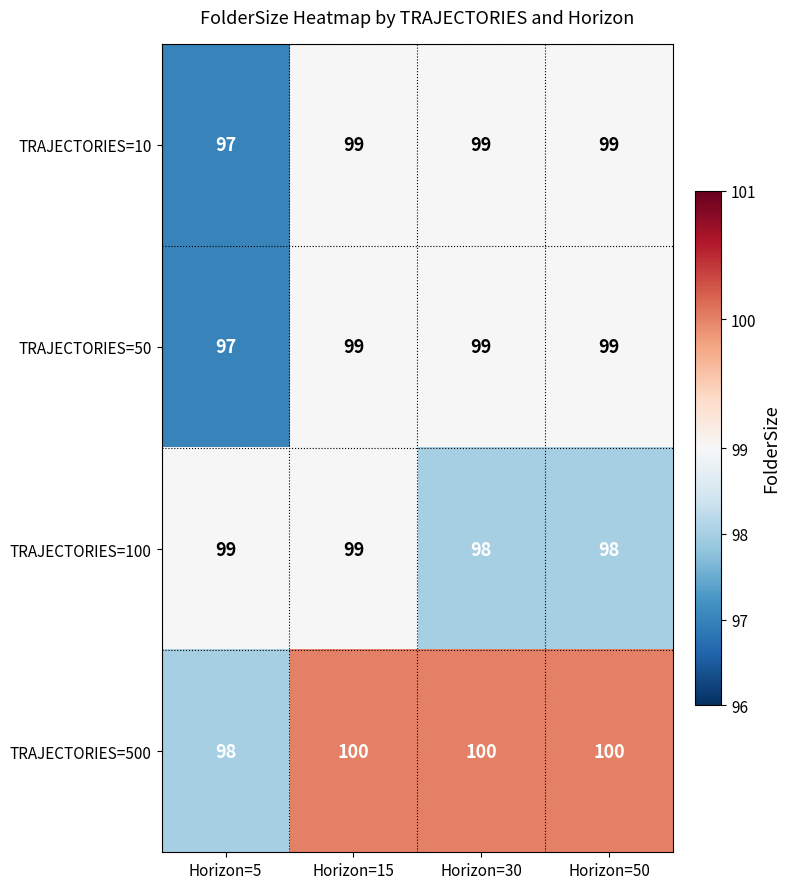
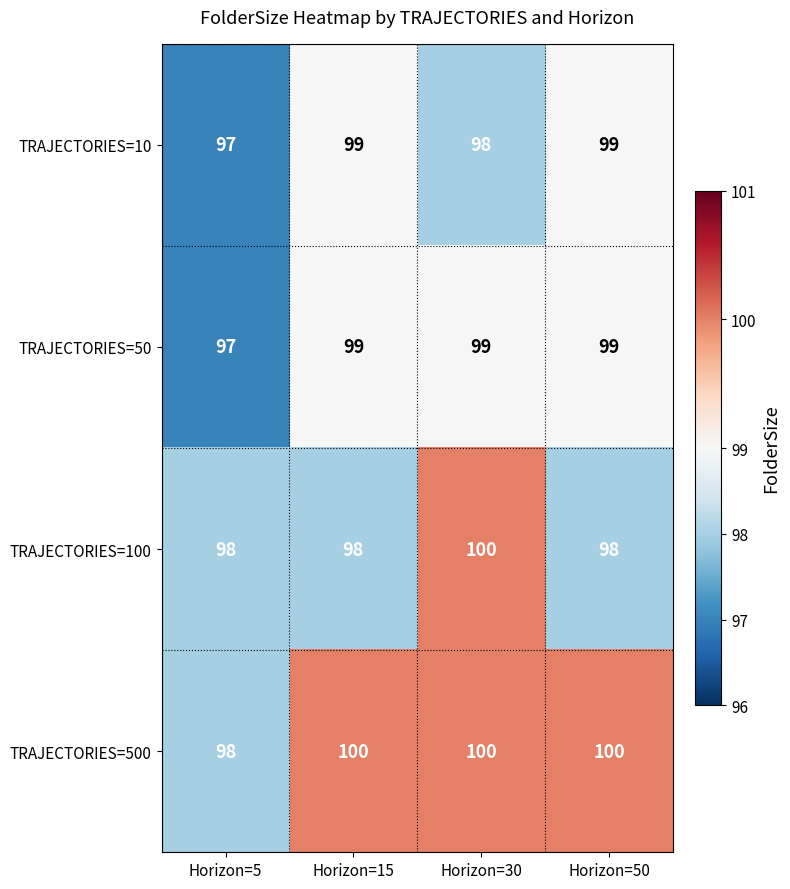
  {
    "TRAJECTORIES=10": {
      "Horizon=5": 97,
      "Horizon=15": 99,
-     "Horizon=30": 99,
+     "Horizon=30": 98,
      "Horizon=50": 99
    },
    "TRAJECTORIES=50": {
      "Horizon=5": 97,
      "Horizon=15": 99,
      "Horizon=30": 99,
      "Horizon=50": 99
    },
    "TRAJECTORIES=100": {
-     "Horizon=5": 99,
-     "Horizon=15": 99,
-     "Horizon=30": 98,
+     "Horizon=5": 98,
+     "Horizon=15": 98,
+     "Horizon=30": 100,
      "Horizon=50": 98
    },
    "TRAJECTORIES=500": {
      "Horizon=5": 98,
      "Horizon=15": 100,
      "Horizon=30": 100,
      "Horizon=50": 100
    }
  }
